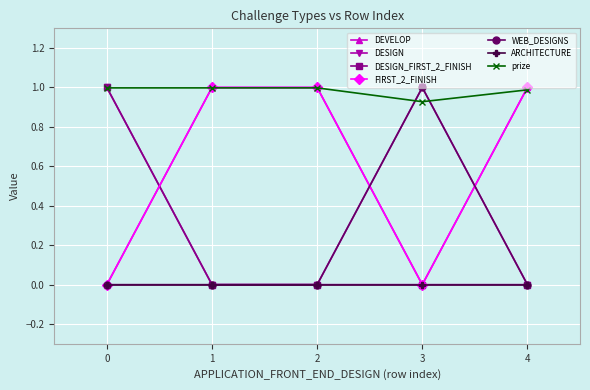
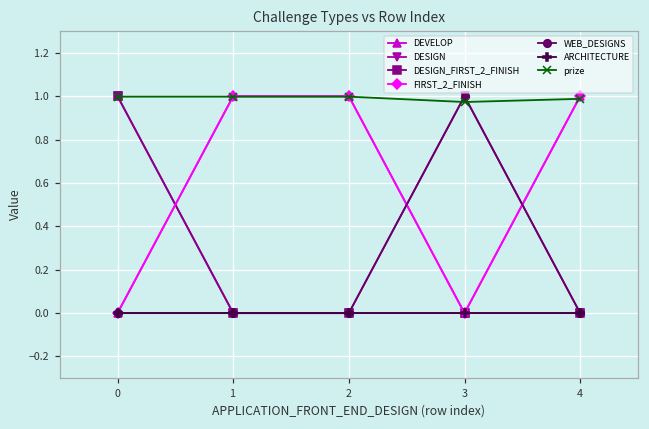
  {
    "prize": {
-     "3": 0.93
+     "3": 0.97
    }
  }
